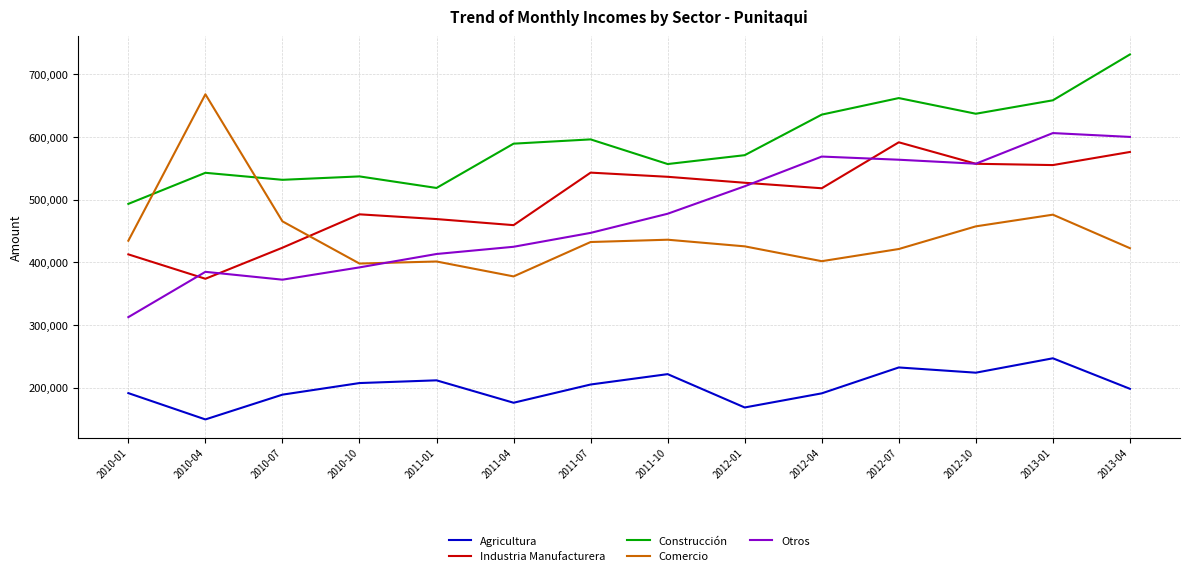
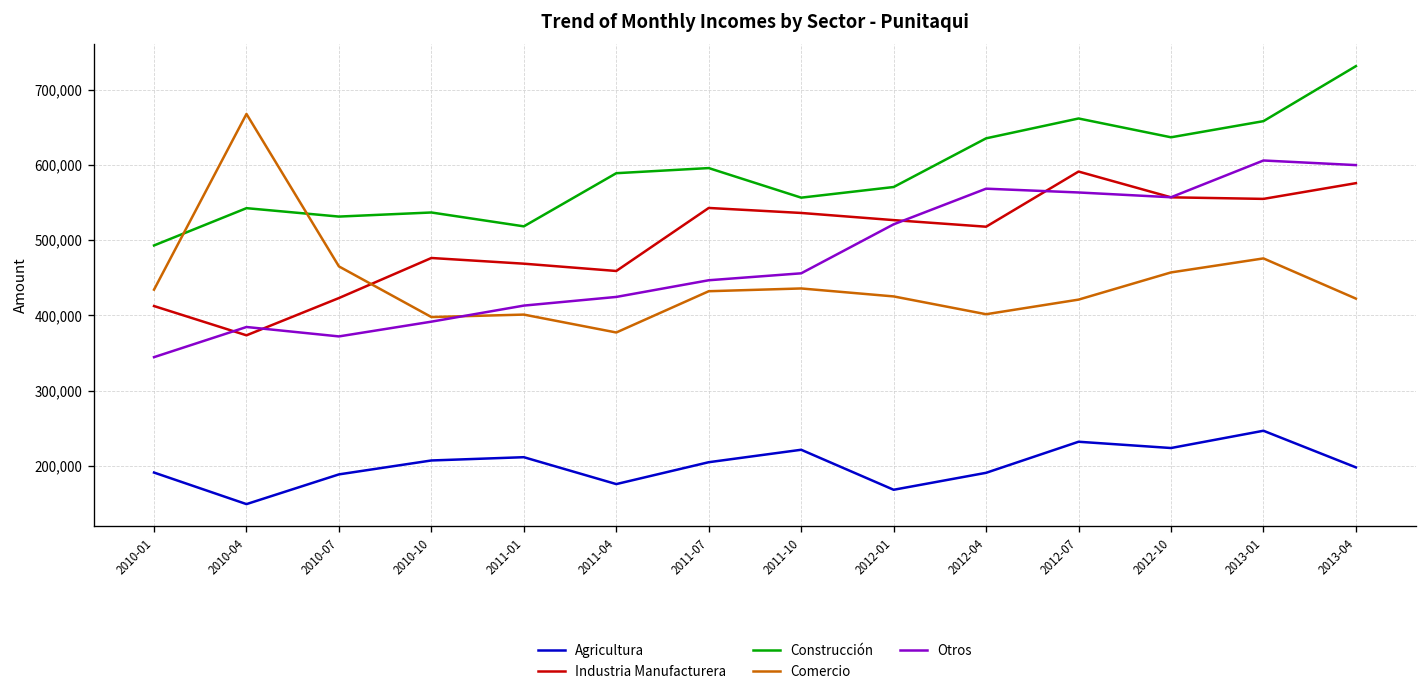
  {
    "Agricultura": {
      "2010-01": "190,000",
      "2010-04": "150,000",
      "2010-07": "190,000",
      "2010-10": "210,000",
      "2011-01": "210,000",
      "2011-04": "180,000",
      "2011-07": "200,000",
      "2011-10": "220,000",
      "2012-01": "170,000",
      "2012-04": "190,000",
      "2012-07": "230,000",
      "2012-10": "220,000",
      "2013-01": "250,000",
      "2013-04": "200,000"
    },
    "Industria Manufacturera": {
      "2010-01": "410,000",
      "2010-04": "370,000",
      "2010-07": "420,000",
      "2010-10": "480,000",
      "2011-01": "470,000",
      "2011-04": "460,000",
      "2011-07": "540,000",
      "2011-10": "540,000",
      "2012-01": "530,000",
      "2012-04": "520,000",
      "2012-07": "590,000",
      "2013-01": "560,000",
      "2013-04": "580,000"
    },
    "Construcción": {
      "2010-01": "490,000",
      "2010-04": "540,000",
      "2010-07": "530,000",
      "2010-10": "540,000",
      "2011-01": "520,000",
      "2011-04": "590,000",
      "2011-07": "600,000",
      "2011-10": "560,000",
      "2012-01": "570,000",
      "2012-04": "640,000",
      "2012-07": "660,000",
      "2012-10": "640,000",
      "2013-01": "660,000",
      "2013-04": "730,000"
    },
    "Comercio": {
      "2010-01": "430,000",
      "2010-04": "670,000",
      "2010-07": "470,000",
      "2010-10": "400,000",
      "2011-01": "400,000",
      "2011-04": "380,000",
      "2011-07": "430,000",
      "2011-10": "440,000",
      "2012-01": "430,000",
      "2012-04": "400,000",
      "2012-07": "420,000",
      "2012-10": "460,000",
      "2013-01": "480,000",
      "2013-04": "420,000"
    },
    "Otros": {
-     "2010-01": "310,000",
+     "2010-01": "340,000",
      "2010-04": "380,000",
      "2010-07": "370,000",
      "2010-10": "390,000",
      "2011-01": "410,000",
      "2011-04": "420,000",
      "2011-07": "450,000",
-     "2011-10": "480,000",
+     "2011-10": "460,000",
      "2012-01": "520,000",
      "2012-04": "570,000",
      "2012-07": "560,000",
      "2013-01": "610,000",
      "2013-04": "600,000"
    }
  }
